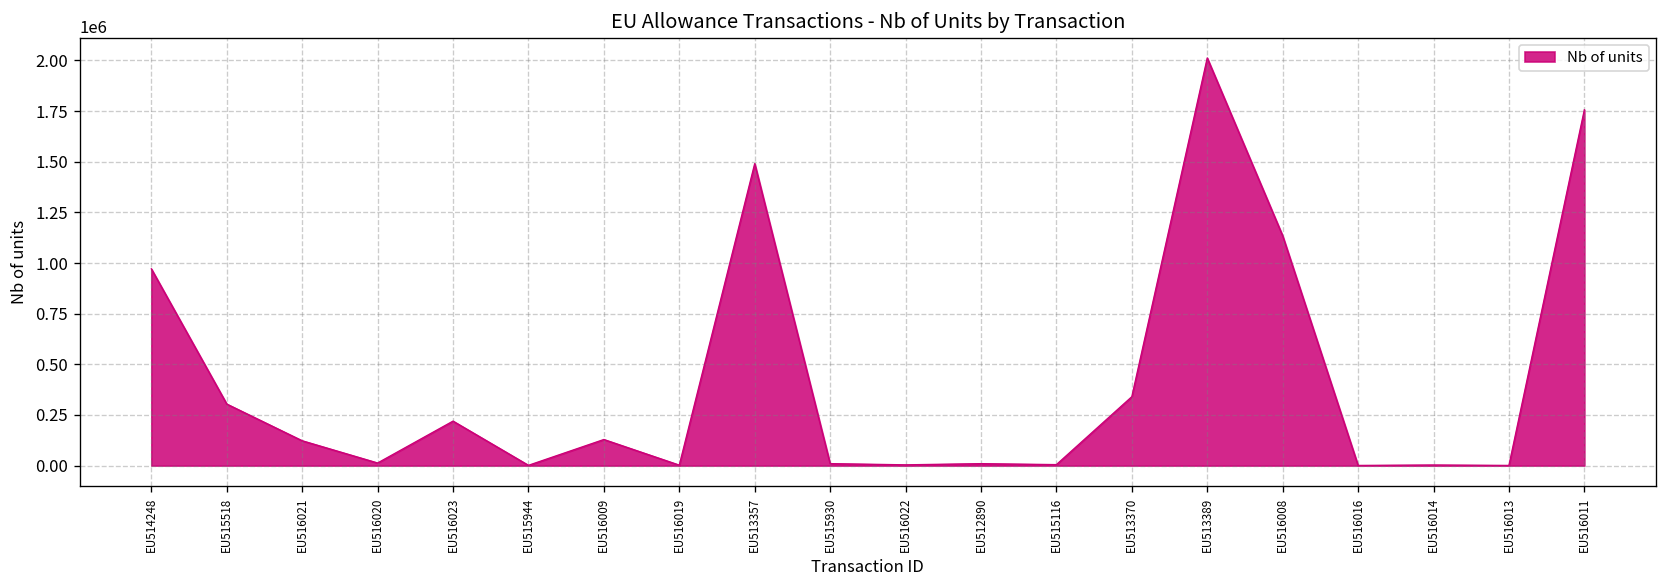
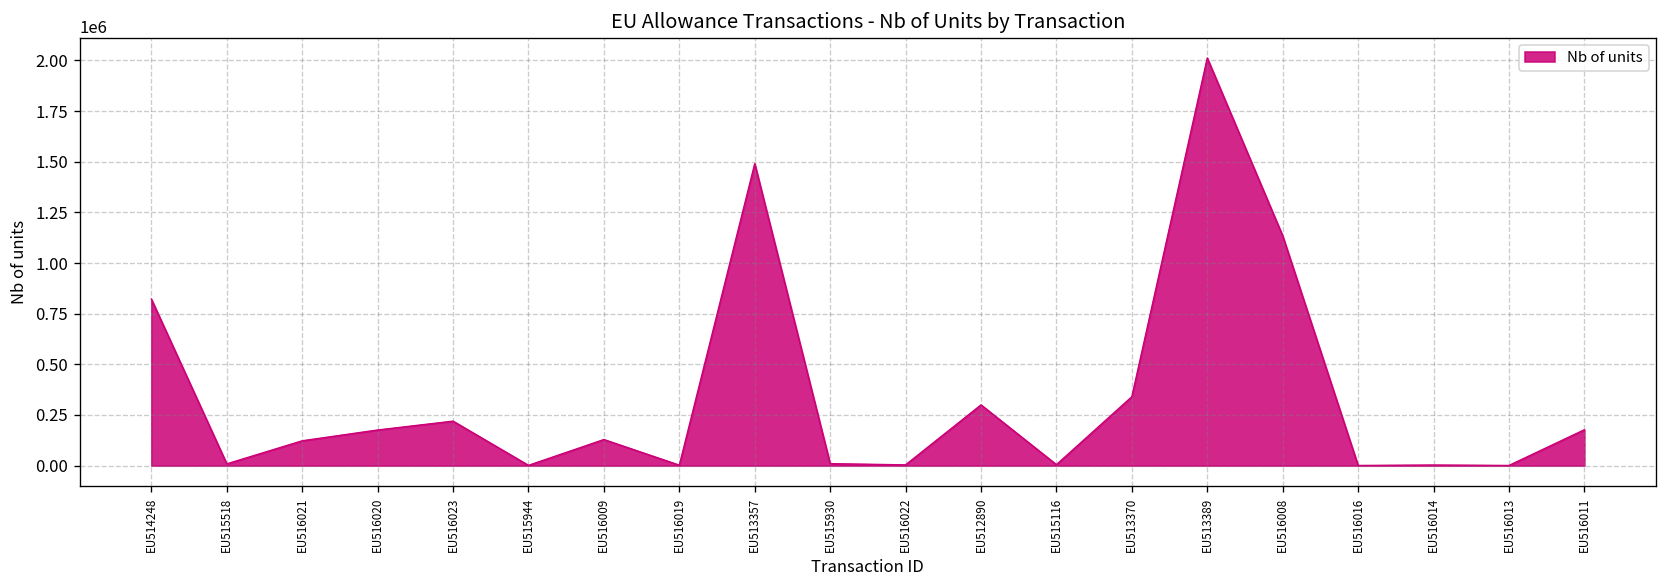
  {
-   "EU514248": 970000,
-   "EU515518": 300000,
+   "EU514248": 820000,
+   "EU515518": 10000,
    "EU516021": 120000,
-   "EU516020": 10000,
+   "EU516020": 180000,
    "EU516023": 220000,
    "EU515944": 0,
    "EU516009": 130000,
    "EU516019": 0,
    "EU513357": 1490000,
    "EU515930": 10000,
    "EU516022": 0,
-   "EU512890": 10000,
+   "EU512890": 300000,
    "EU515116": 0,
    "EU513370": 340000,
    "EU513389": 2010000,
    "EU516008": 1130000,
    "EU516016": 0,
    "EU516014": 0,
    "EU516013": 0,
-   "EU516011": 1760000
+   "EU516011": 180000
  }
